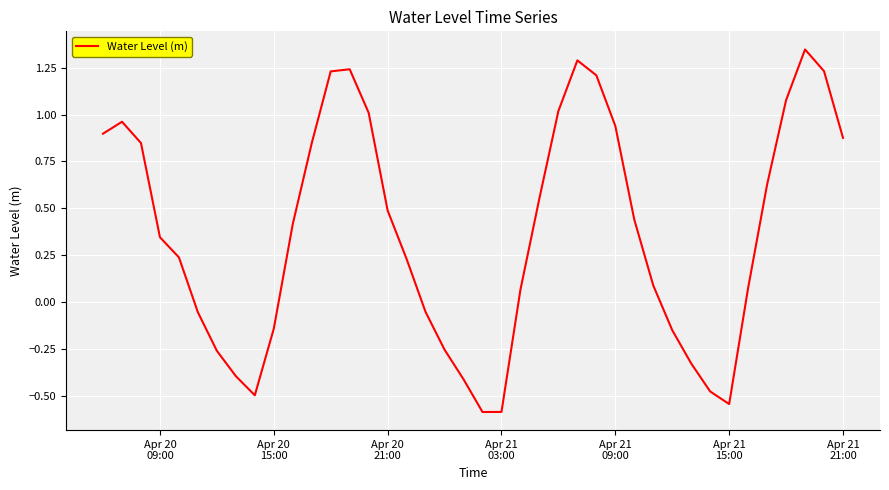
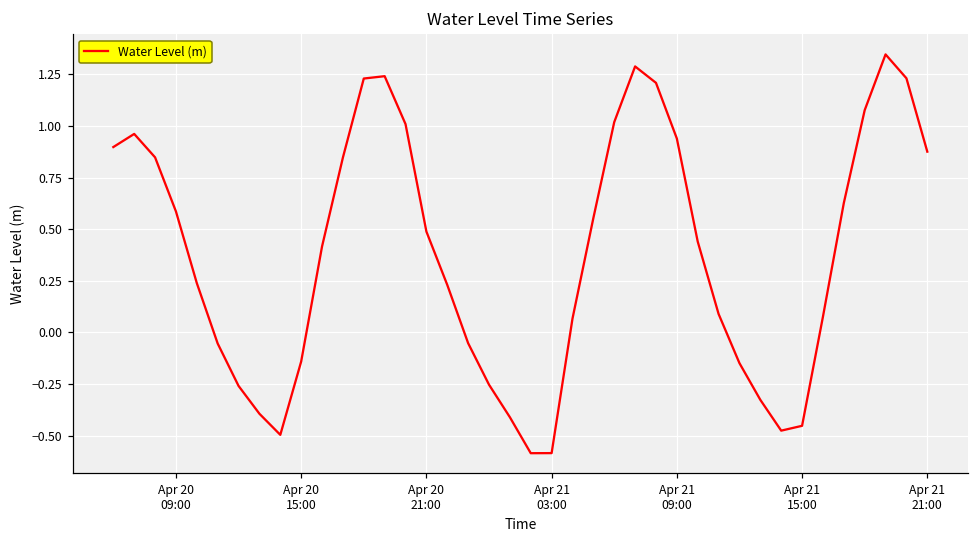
  {
-   "Apr 20 09:00": 0.35,
+   "Apr 20 09:00": 0.59,
    "Apr 20 15:00": -0.14,
    "Apr 20 21:00": 0.49,
    "Apr 21 03:00": -0.59,
    "Apr 21 09:00": 0.94,
-   "Apr 21 15:00": -0.54,
+   "Apr 21 15:00": -0.45,
    "Apr 21 21:00": 0.88
  }
